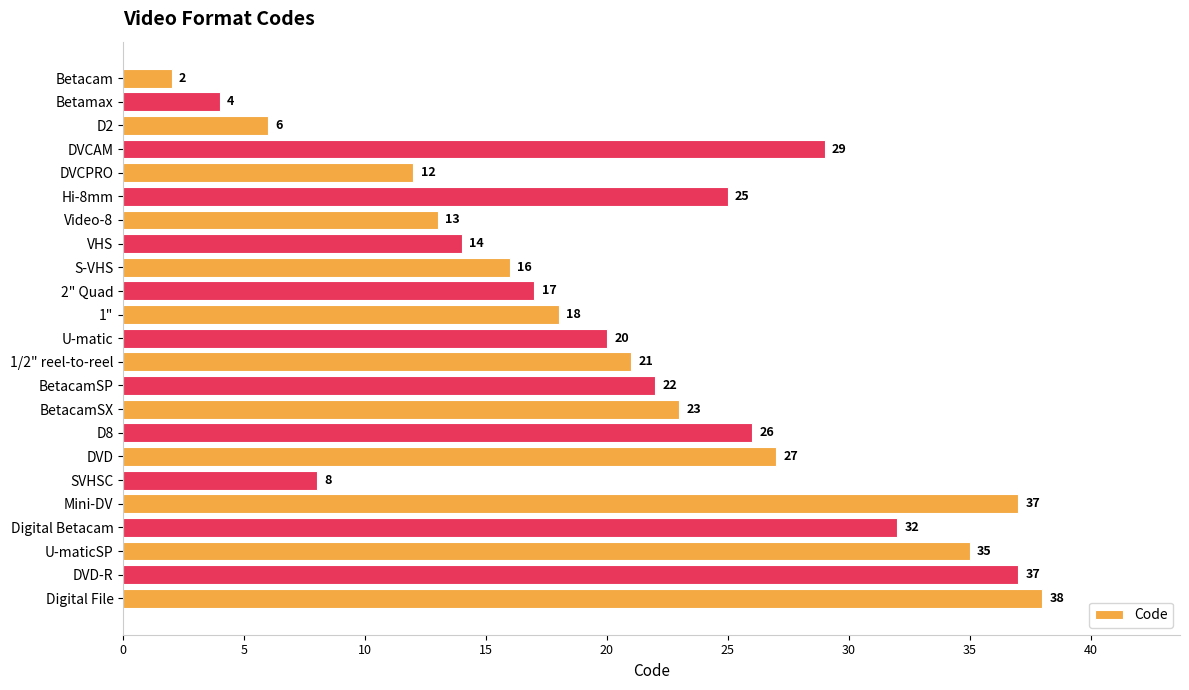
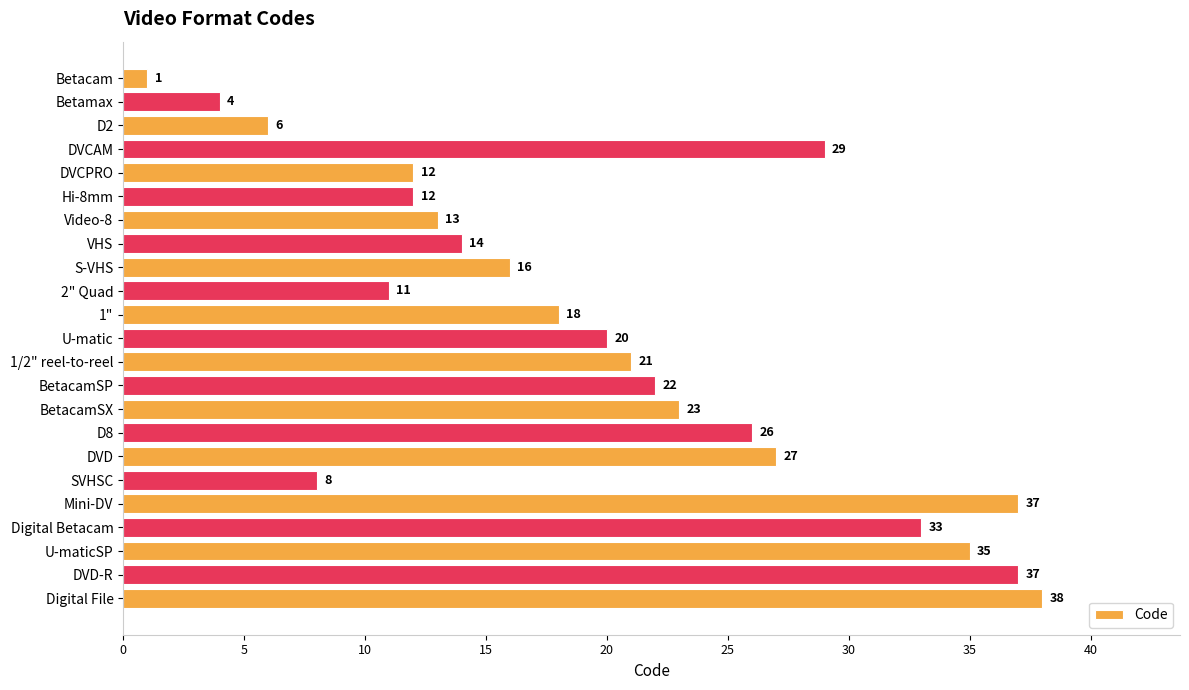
  {
-   "Betacam": 2,
+   "Betacam": 1,
    "Betamax": 4,
    "D2": 6,
    "DVCAM": 29,
    "DVCPRO": 12,
-   "Hi-8mm": 25,
+   "Hi-8mm": 12,
    "Video-8": 13,
    "VHS": 14,
    "S-VHS": 16,
-   "2\" Quad": 17,
+   "2\" Quad": 11,
    "1\"": 18,
    "U-matic": 20,
    "1/2\" reel-to-reel": 21,
    "BetacamSP": 22,
    "BetacamSX": 23,
    "D8": 26,
    "DVD": 27,
    "SVHSC": 8,
    "Mini-DV": 37,
-   "Digital Betacam": 32,
+   "Digital Betacam": 33,
    "U-maticSP": 35,
    "DVD-R": 37,
    "Digital File": 38
  }
